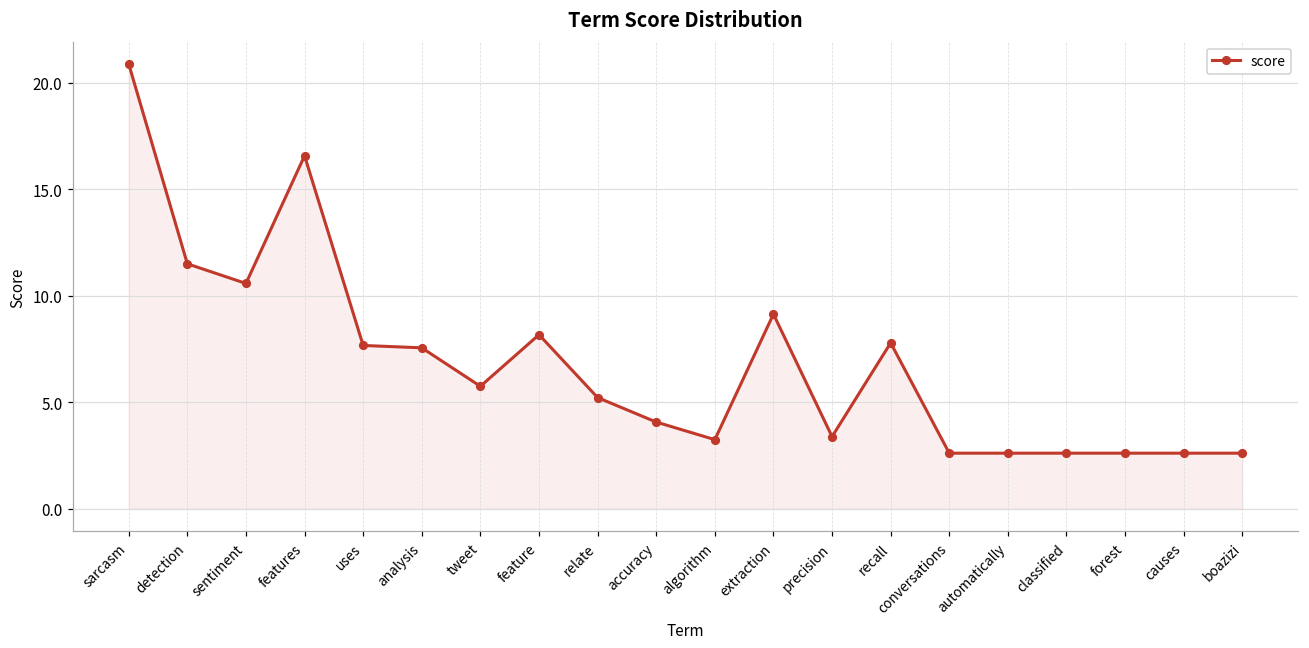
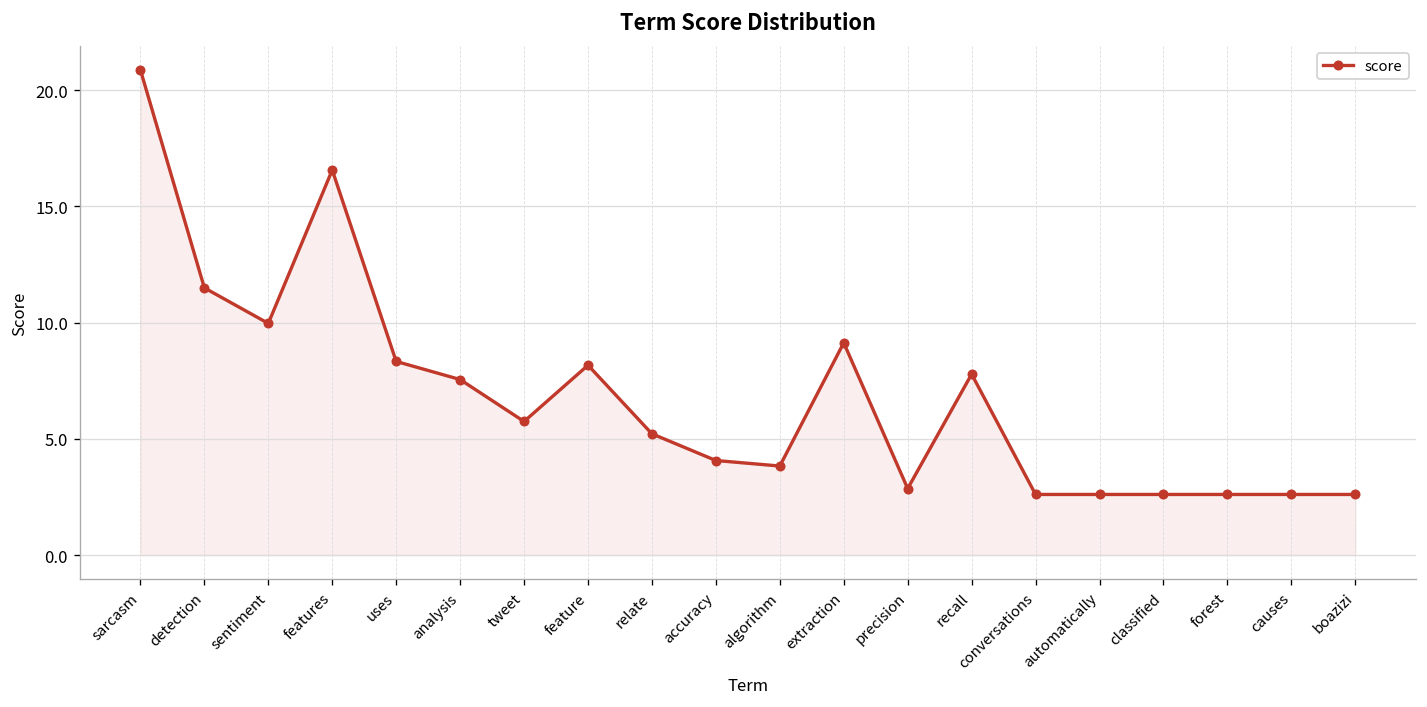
  {
    "sarcasm": 20.9,
    "detection": 11.5,
-   "sentiment": 10.6,
+   "sentiment": 10.0,
    "features": 16.6,
-   "uses": 7.7,
+   "uses": 8.3,
    "analysis": 7.6,
    "tweet": 5.7,
    "feature": 8.2,
    "relate": 5.2,
    "accuracy": 4.1,
-   "algorithm": 3.2,
+   "algorithm": 3.8,
    "extraction": 9.1,
-   "precision": 3.4,
+   "precision": 2.9,
    "recall": 7.8,
    "conversations": 2.6,
    "automatically": 2.6,
    "classified": 2.6,
    "forest": 2.6,
    "causes": 2.6,
    "boazizi": 2.6
  }
